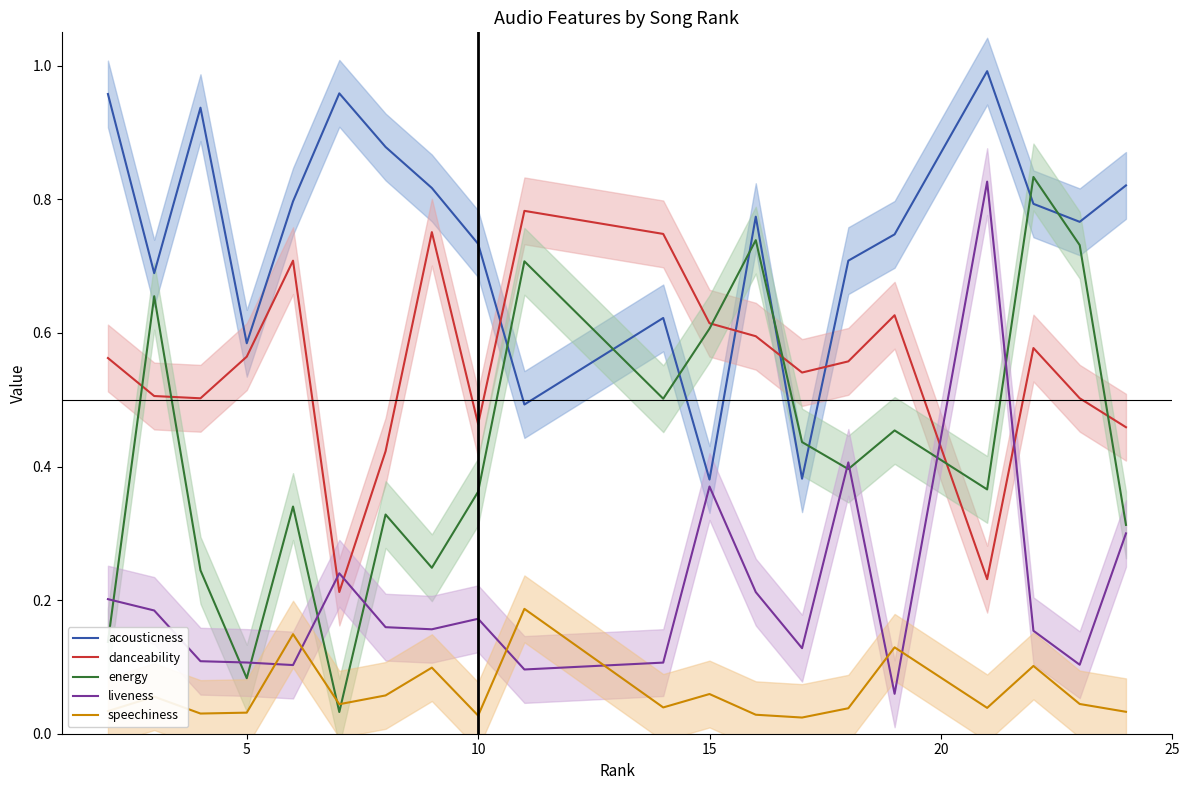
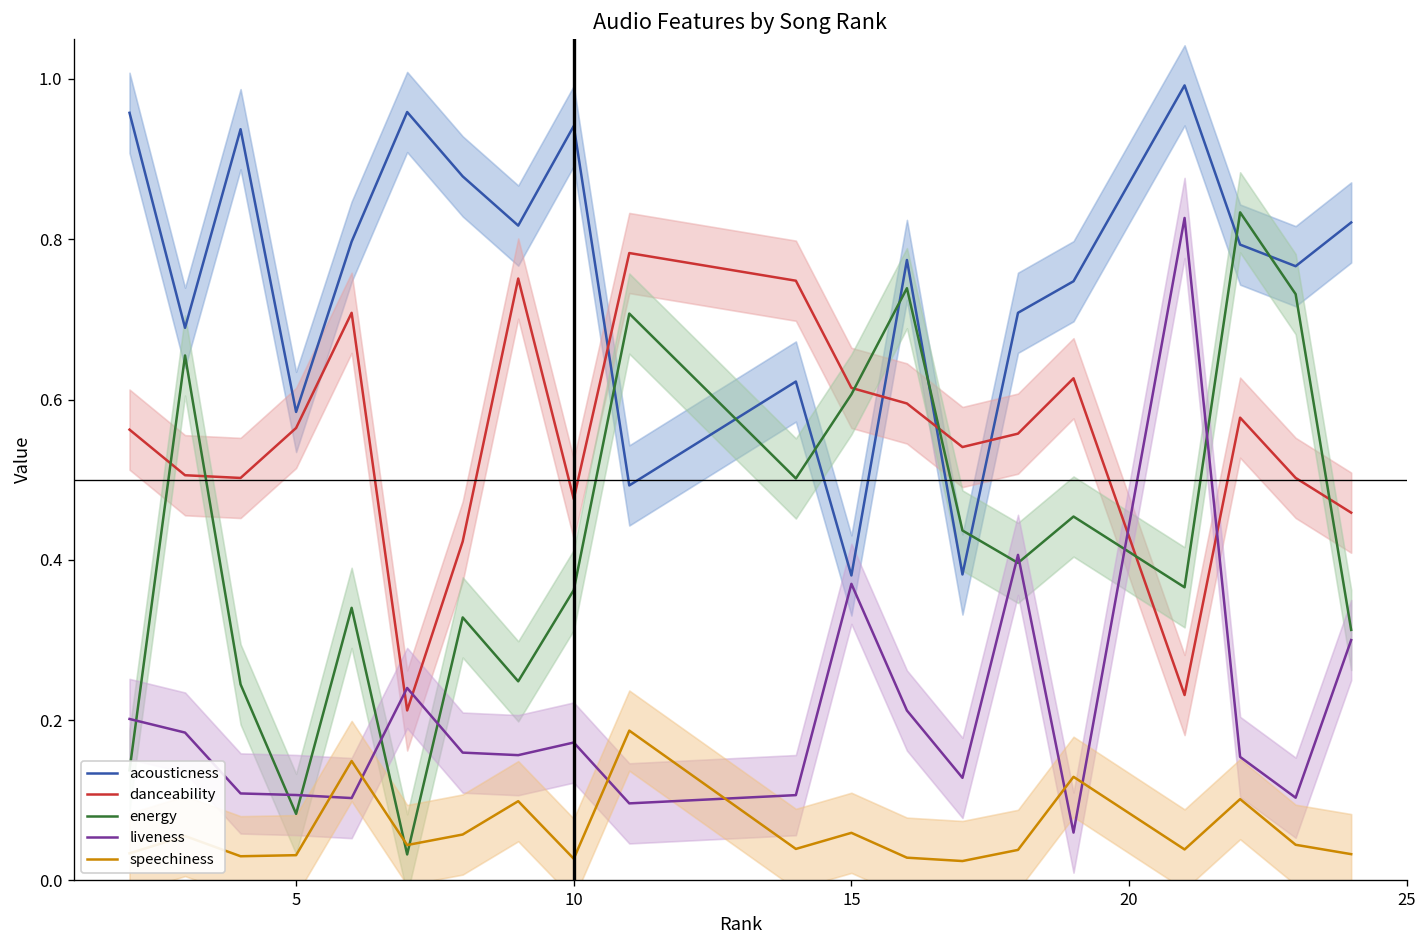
  {
    "acousticness": {
      "5": 0.58,
-     "10": 0.73,
+     "10": 0.94,
      "15": 0.38
    },
    "danceability": {
      "5": 0.56,
-     "10": 0.46,
+     "10": 0.48,
      "15": 0.61
    },
    "energy": {
      "10": 0.36,
      "15": 0.61
    },
    "liveness": {
      "5": 0.11,
      "10": 0.17,
      "15": 0.37
    },
    "speechiness": {
      "5": 0.03,
      "10": 0.03,
      "15": 0.06
    }
  }
